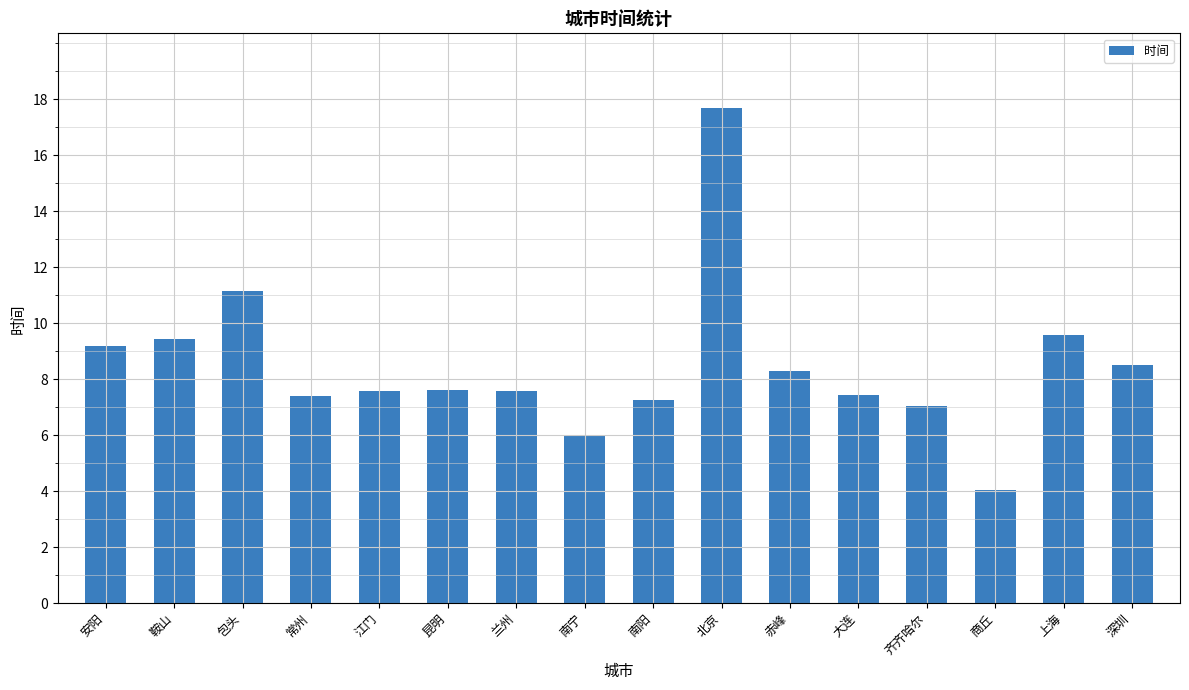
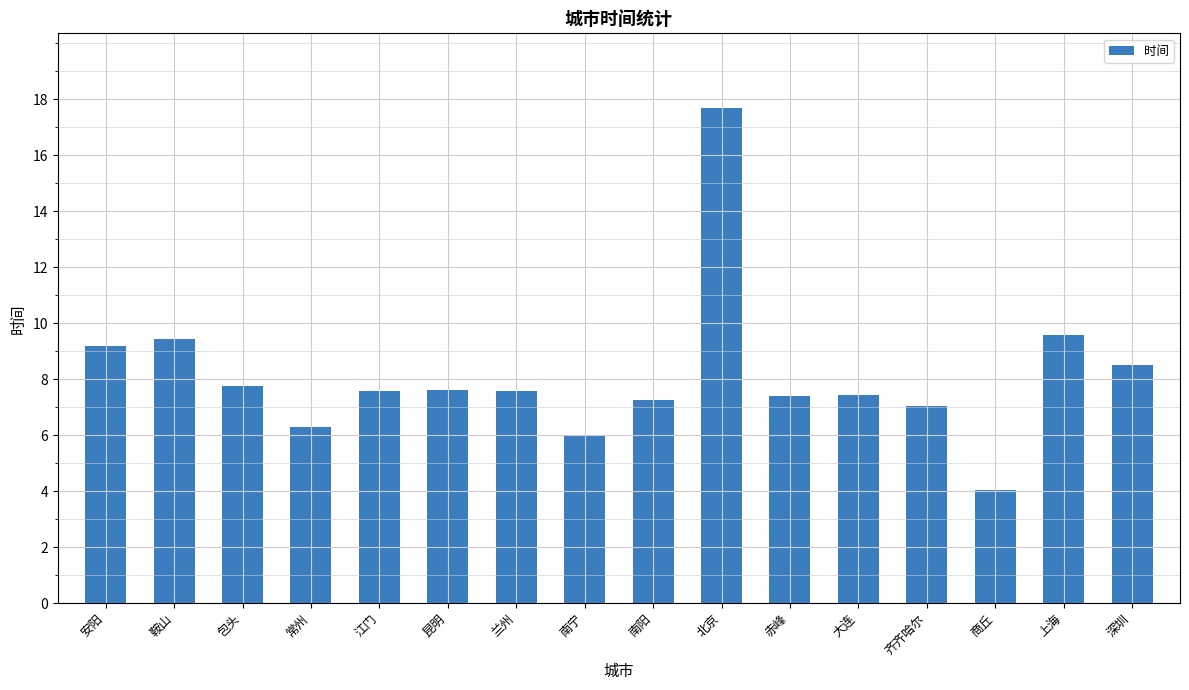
  {
    "安阳": 9.2,
    "鞍山": 9.4,
-   "包头": 11.2,
-   "常州": 7.4,
+   "包头": 7.8,
+   "常州": 6.3,
    "江门": 7.6,
    "昆明": 7.6,
    "兰州": 7.6,
    "南宁": 6.0,
    "南阳": 7.3,
    "北京": 17.7,
-   "赤峰": 8.3,
+   "赤峰": 7.4,
    "大连": 7.4,
    "齐齐哈尔": 7.0,
    "商丘": 4.1,
    "上海": 9.6,
    "深圳": 8.5
  }
